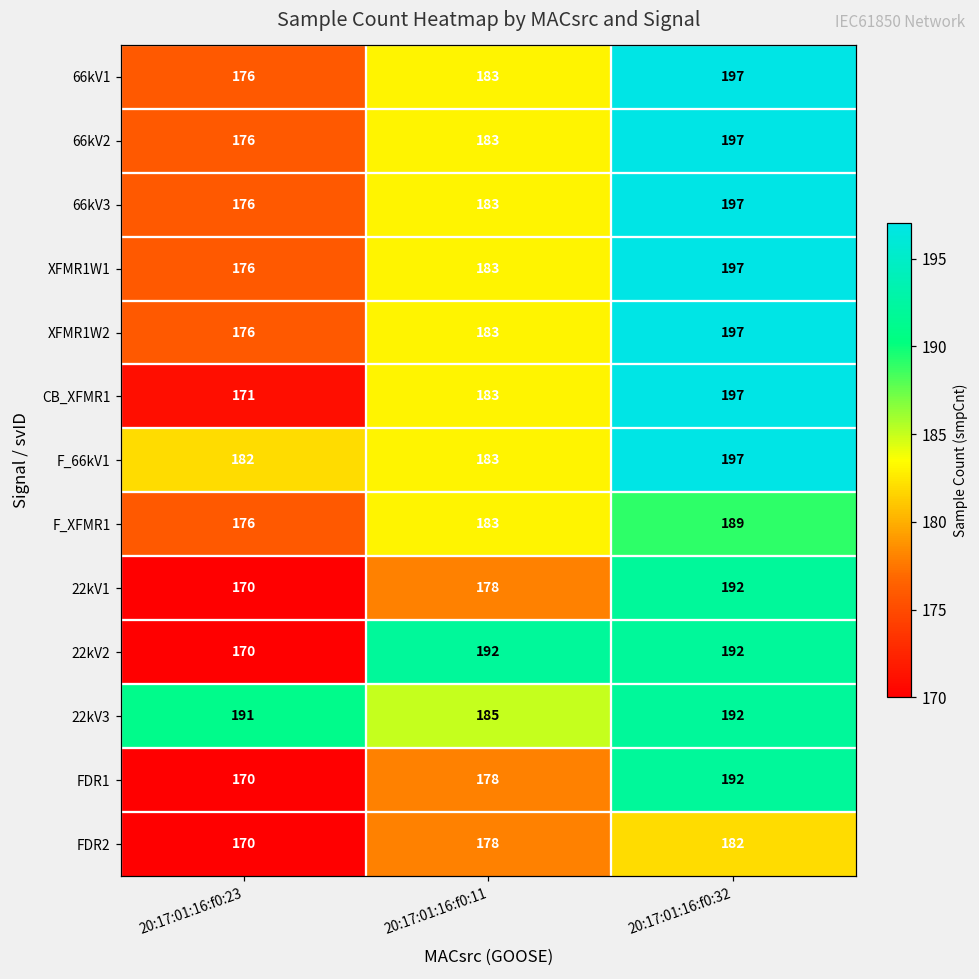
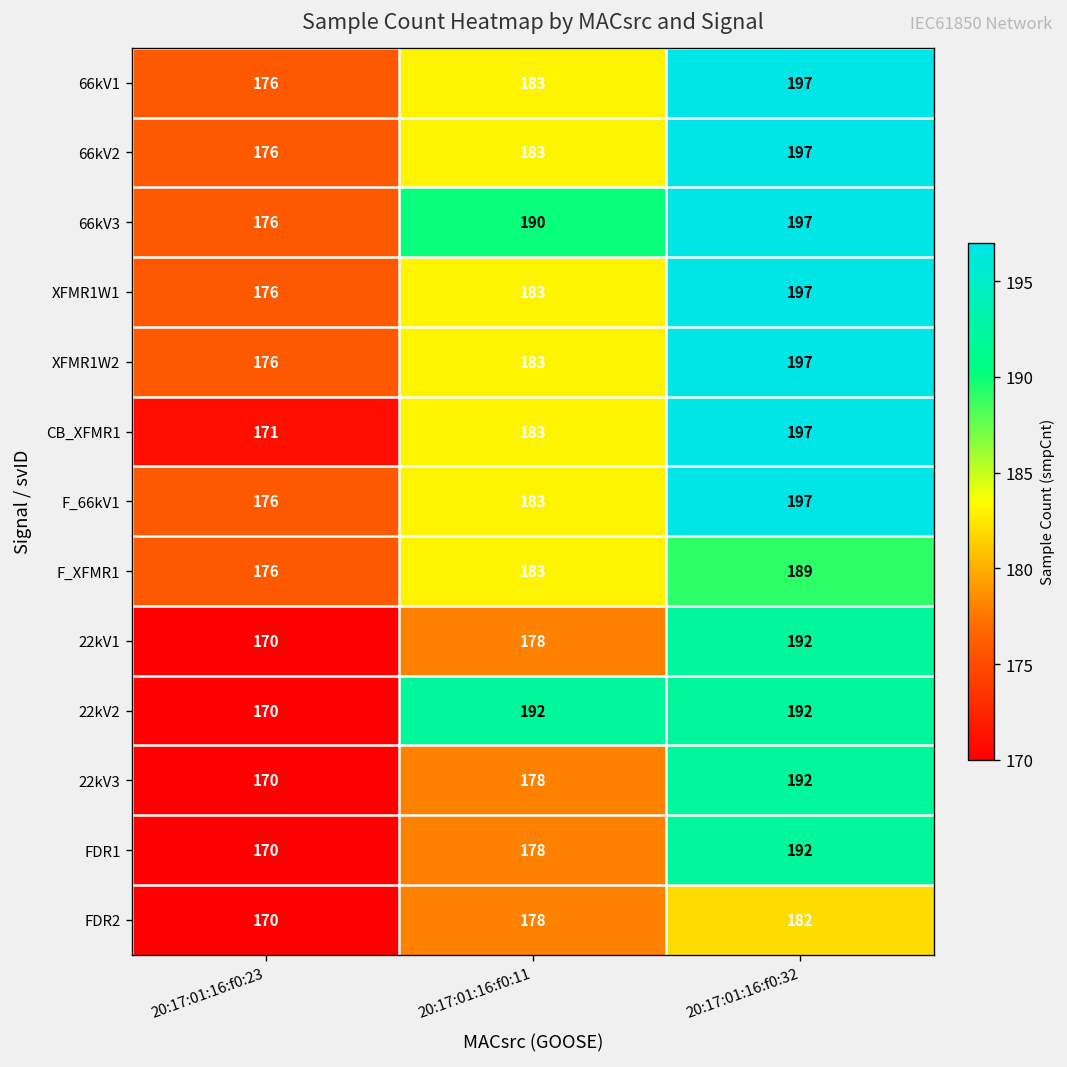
  {
    "66kV1": {
      "20:17:01:16:f0:23": 176,
      "20:17:01:16:f0:11": 183,
      "20:17:01:16:f0:32": 197
    },
    "66kV2": {
      "20:17:01:16:f0:23": 176,
      "20:17:01:16:f0:11": 183,
      "20:17:01:16:f0:32": 197
    },
    "66kV3": {
      "20:17:01:16:f0:23": 176,
-     "20:17:01:16:f0:11": 183,
+     "20:17:01:16:f0:11": 190,
      "20:17:01:16:f0:32": 197
    },
    "XFMR1W1": {
      "20:17:01:16:f0:23": 176,
      "20:17:01:16:f0:11": 183,
      "20:17:01:16:f0:32": 197
    },
    "XFMR1W2": {
      "20:17:01:16:f0:23": 176,
      "20:17:01:16:f0:11": 183,
      "20:17:01:16:f0:32": 197
    },
    "CB_XFMR1": {
      "20:17:01:16:f0:23": 171,
      "20:17:01:16:f0:11": 183,
      "20:17:01:16:f0:32": 197
    },
    "F_66kV1": {
-     "20:17:01:16:f0:23": 182,
+     "20:17:01:16:f0:23": 176,
      "20:17:01:16:f0:11": 183,
      "20:17:01:16:f0:32": 197
    },
    "F_XFMR1": {
      "20:17:01:16:f0:23": 176,
      "20:17:01:16:f0:11": 183,
      "20:17:01:16:f0:32": 189
    },
    "22kV1": {
      "20:17:01:16:f0:23": 170,
      "20:17:01:16:f0:11": 178,
      "20:17:01:16:f0:32": 192
    },
    "22kV2": {
      "20:17:01:16:f0:23": 170,
      "20:17:01:16:f0:11": 192,
      "20:17:01:16:f0:32": 192
    },
    "22kV3": {
-     "20:17:01:16:f0:23": 191,
-     "20:17:01:16:f0:11": 185,
+     "20:17:01:16:f0:23": 170,
+     "20:17:01:16:f0:11": 178,
      "20:17:01:16:f0:32": 192
    },
    "FDR1": {
      "20:17:01:16:f0:23": 170,
      "20:17:01:16:f0:11": 178,
      "20:17:01:16:f0:32": 192
    },
    "FDR2": {
      "20:17:01:16:f0:23": 170,
      "20:17:01:16:f0:11": 178,
      "20:17:01:16:f0:32": 182
    }
  }
